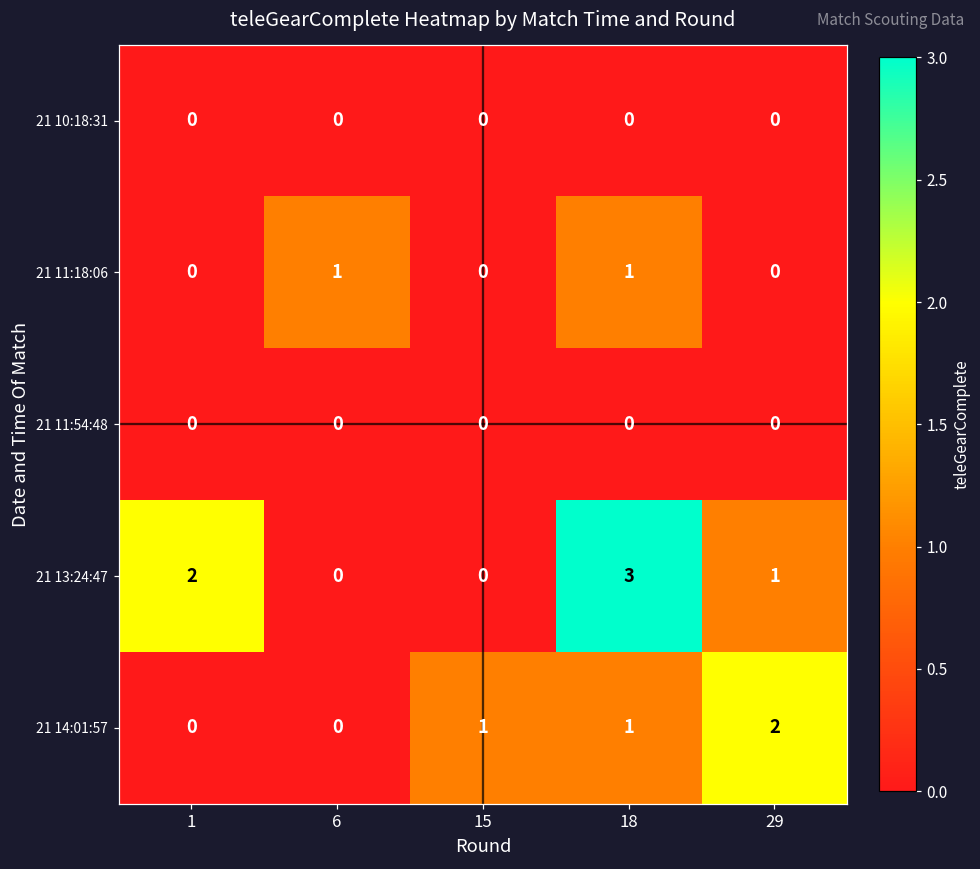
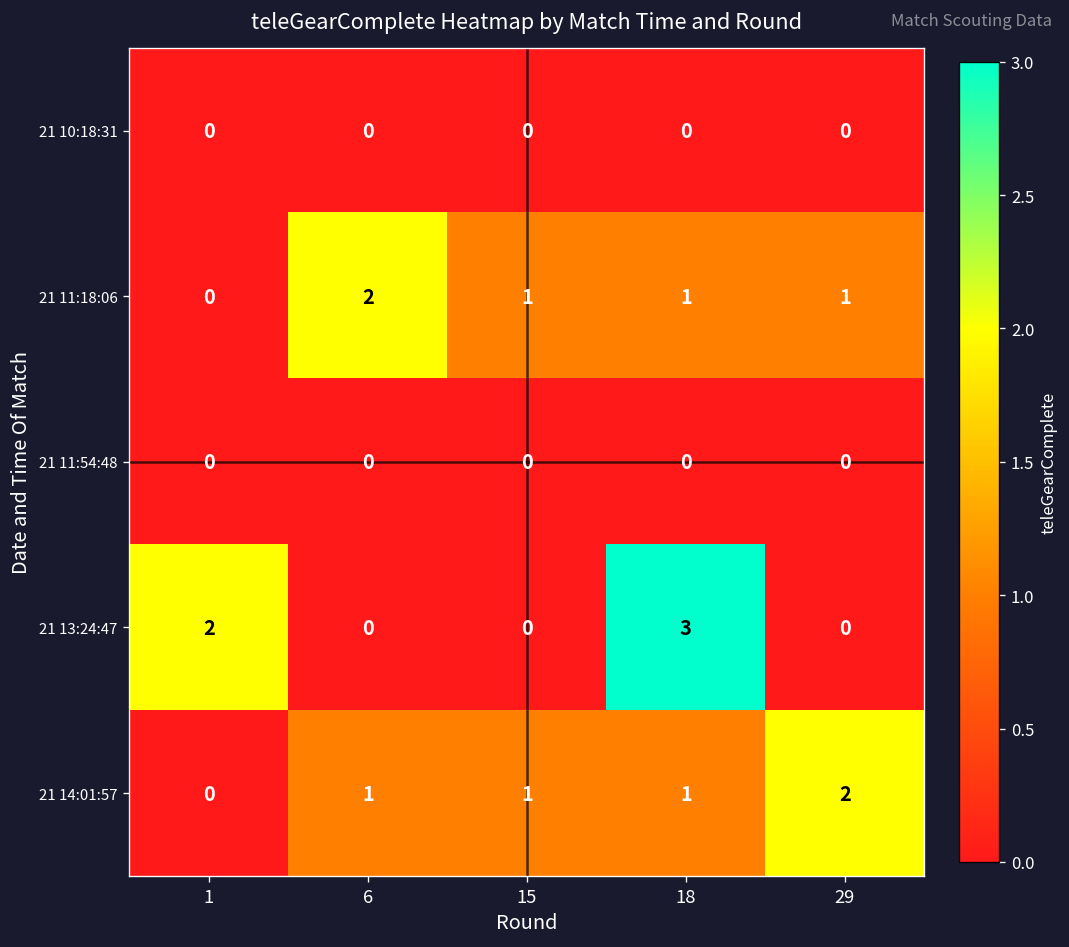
  {
    "21 10:18:31": {
      "1": 0,
      "6": 0,
      "15": 0,
      "18": 0,
      "29": 0
    },
    "21 11:18:06": {
      "1": 0,
-     "6": 1,
-     "15": 0,
+     "6": 2,
+     "15": 1,
      "18": 1,
-     "29": 0
+     "29": 1
    },
    "21 11:54:48": {
      "1": 0,
      "6": 0,
      "15": 0,
      "18": 0,
      "29": 0
    },
    "21 13:24:47": {
      "1": 2,
      "6": 0,
      "15": 0,
      "18": 3,
-     "29": 1
+     "29": 0
    },
    "21 14:01:57": {
      "1": 0,
-     "6": 0,
+     "6": 1,
      "15": 1,
      "18": 1,
      "29": 2
    }
  }
